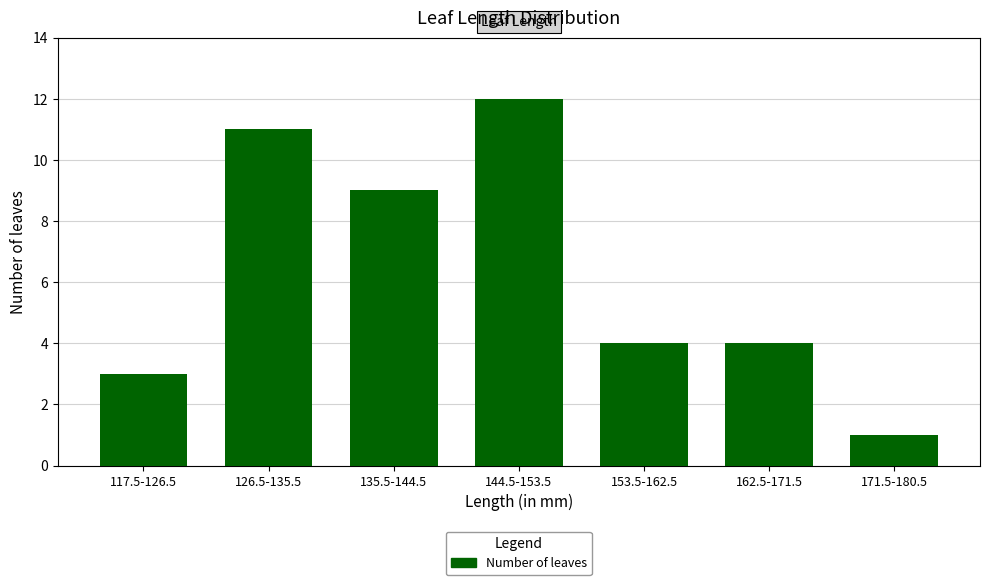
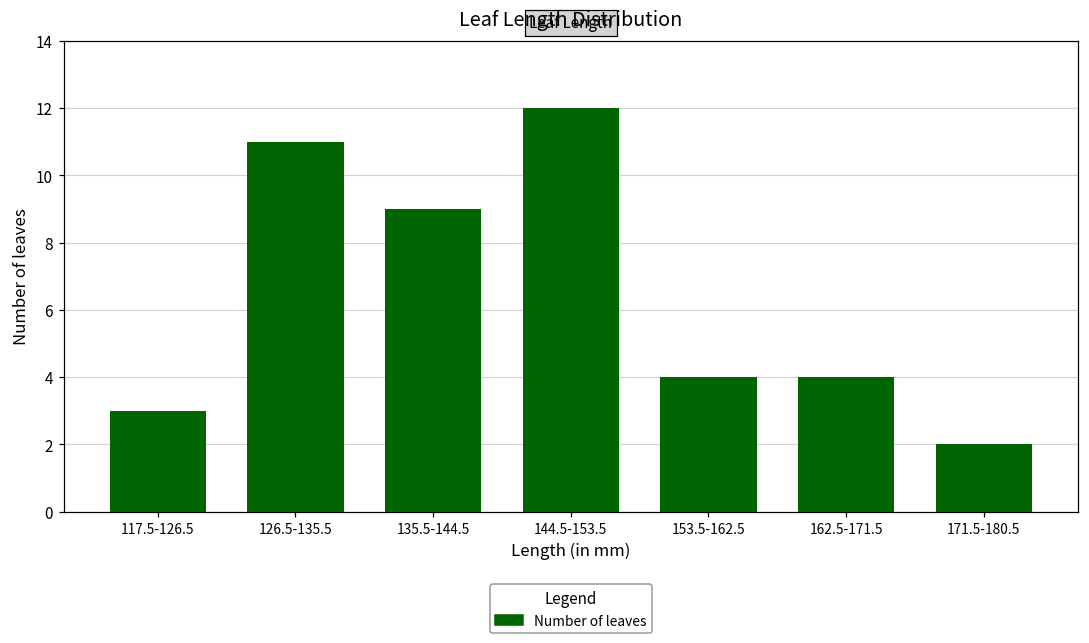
  {
    "117.5-126.5": 3,
    "126.5-135.5": 11,
    "135.5-144.5": 9,
    "144.5-153.5": 12,
    "153.5-162.5": 4,
    "162.5-171.5": 4,
-   "171.5-180.5": 1
+   "171.5-180.5": 2
  }
